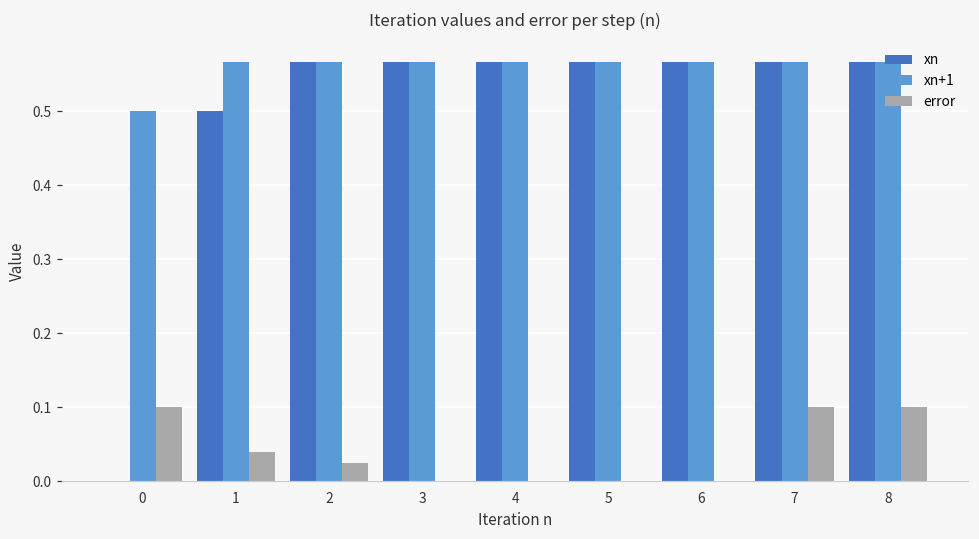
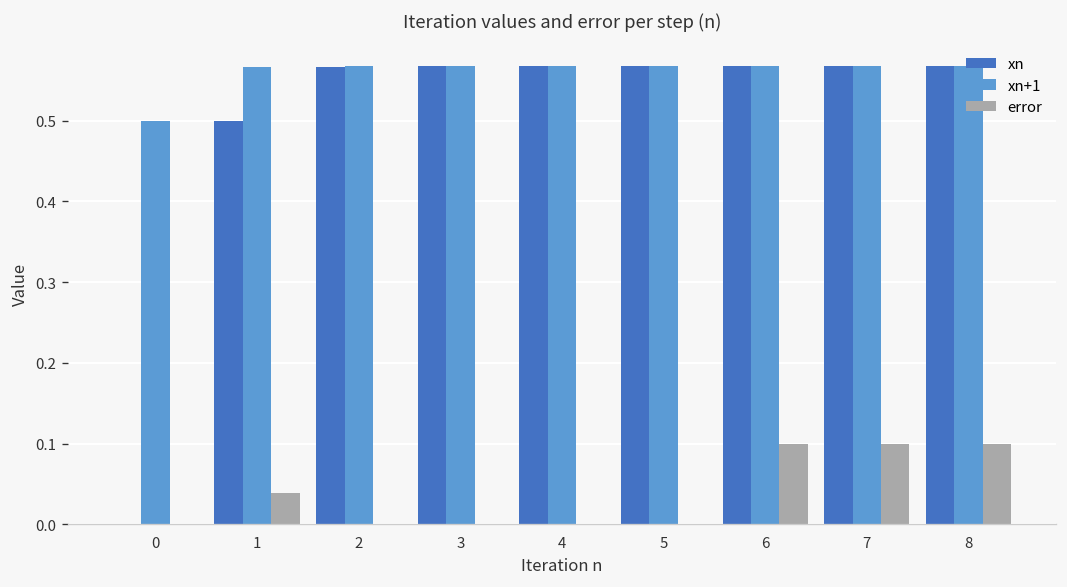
  {
    "error": {
-     "0": 0.1,
+     "0": 0.0,
      "1": 0.04,
-     "2": 0.02,
-     "6": 0.0,
+     "2": 0.00,
+     "6": 0.1,
      "7": 0.10,
      "8": 0.10
    }
  }
